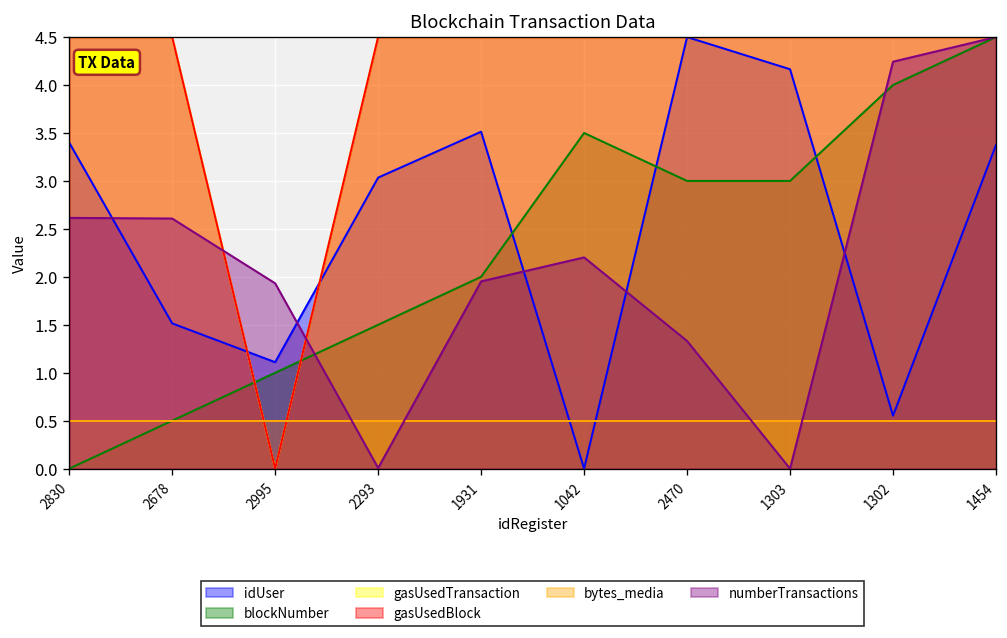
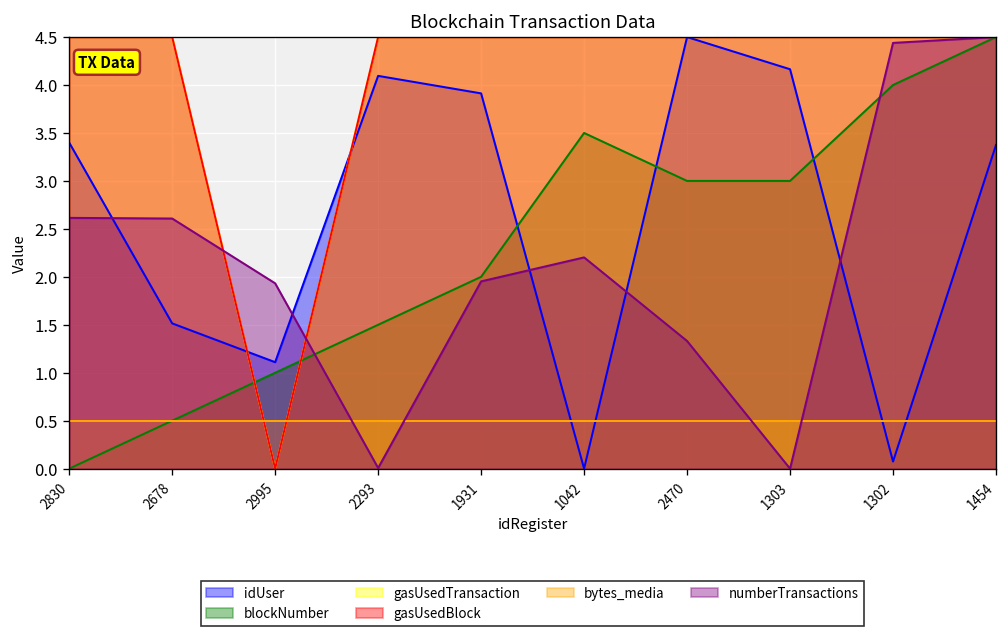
  {
    "idUser": {
      "2830": 3.4,
      "2678": 1.5,
      "2995": 1.1,
-     "2293": 3.0,
-     "1931": 3.5,
+     "2293": 4.1,
+     "1931": 3.9,
      "1042": 0.0,
      "1303": 4.2,
-     "1302": 0.6,
+     "1302": 0.1,
      "1454": 3.4
    },
    "blockNumber": {
      "2830": 0.0,
      "2995": 1.0,
      "2293": 1.5,
      "1931": 2.0,
      "1042": 3.5,
      "2470": 3.0,
      "1303": 3.0,
      "1302": 4.0
    },
    "gasUsedBlock": {
      "2830": 4.5,
      "2678": 4.5,
      "2995": 0.0,
      "2293": 4.5,
      "1931": 4.5,
      "1042": 4.5,
      "1303": 4.5,
      "1302": 4.5
    },
    "bytes_media": {
      "2830": 0.5,
      "2995": 0.5,
      "2293": 0.5,
      "1931": 0.5,
      "1042": 0.5,
      "2470": 0.5,
      "1303": 0.5,
      "1302": 0.5,
      "1454": 0.5
    },
    "numberTransactions": {
      "2830": 2.6,
      "2678": 2.6,
      "2995": 1.9,
      "2293": 0.0,
      "1931": 2.0,
      "1042": 2.2,
      "2470": 1.3,
      "1303": 0.0,
-     "1302": 4.2
+     "1302": 4.4
    }
  }
